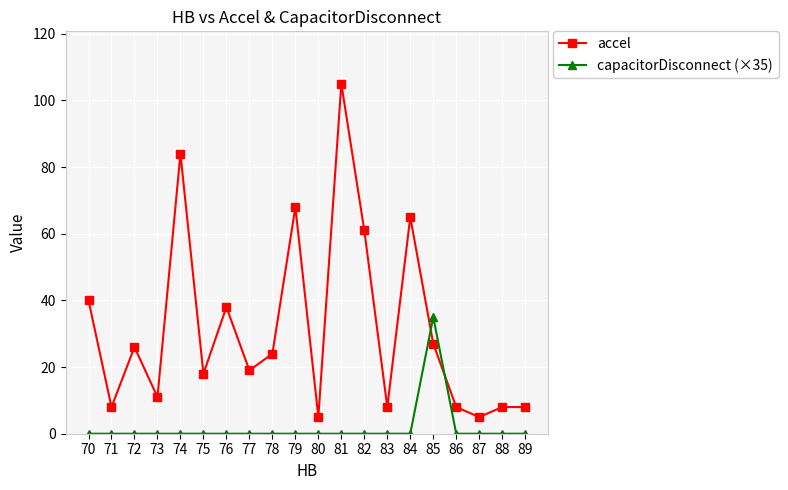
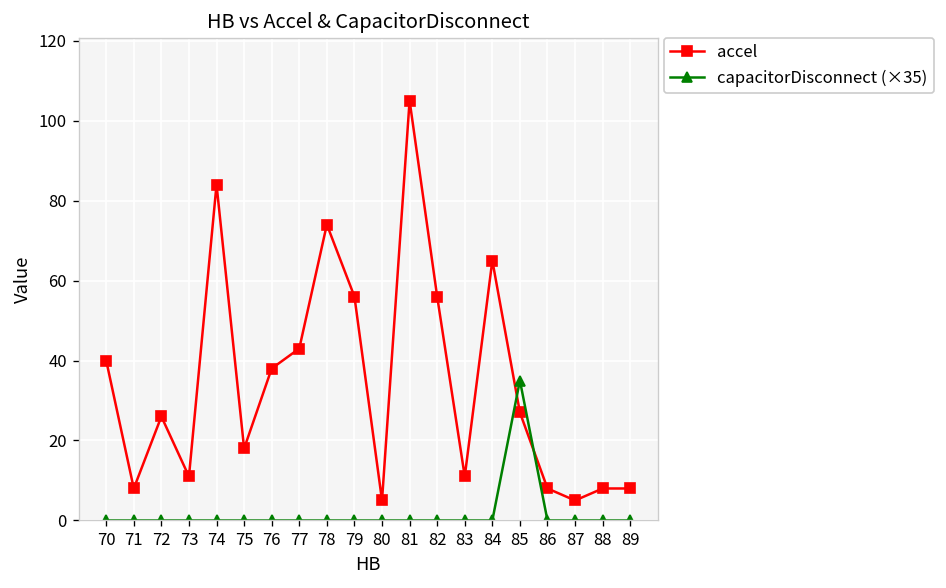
  {
    "accel": {
      "70": 40,
      "71": 8,
      "72": 26,
      "73": 11,
      "74": 84,
      "75": 18,
      "76": 38,
-     "77": 19,
-     "78": 24,
-     "79": 68,
+     "77": 43,
+     "78": 74,
+     "79": 56,
      "80": 5,
      "81": 105,
-     "82": 61,
-     "83": 8,
+     "82": 56,
+     "83": 11,
      "84": 65,
      "85": 27,
      "86": 8,
      "87": 5,
      "88": 8,
      "89": 8
    },
    "capacitorDisconnect (×35)": {
      "70": 0,
      "71": 0,
      "72": 0,
      "73": 0,
      "74": 0,
      "75": 0,
      "76": 0,
      "77": 0,
      "78": 0,
      "79": 0,
      "80": 0,
      "81": 0,
      "82": 0,
      "83": 0,
      "84": 0,
      "85": 35,
      "86": 0,
      "87": 0,
      "88": 0,
      "89": 0
    }
  }
